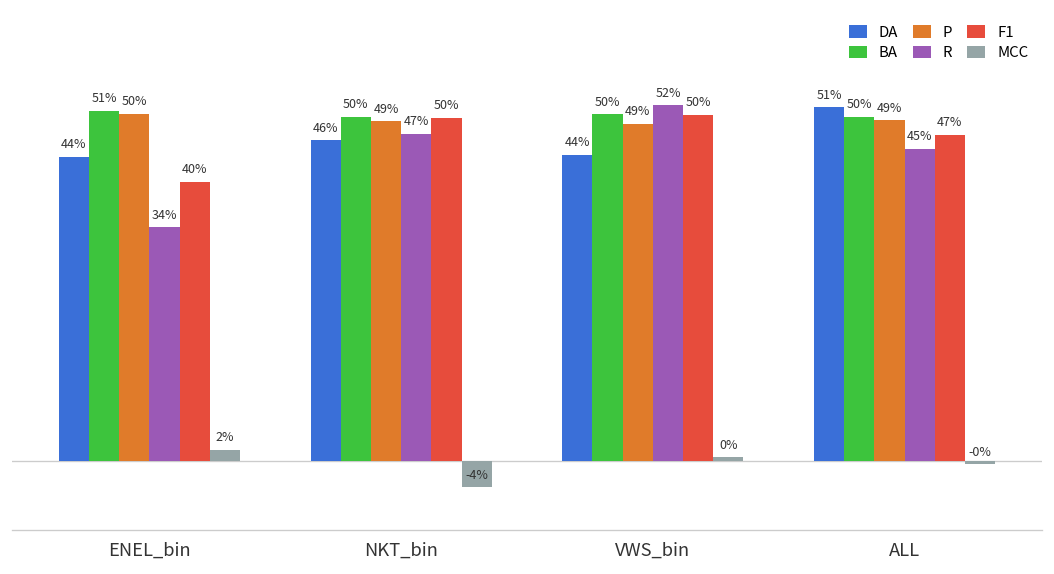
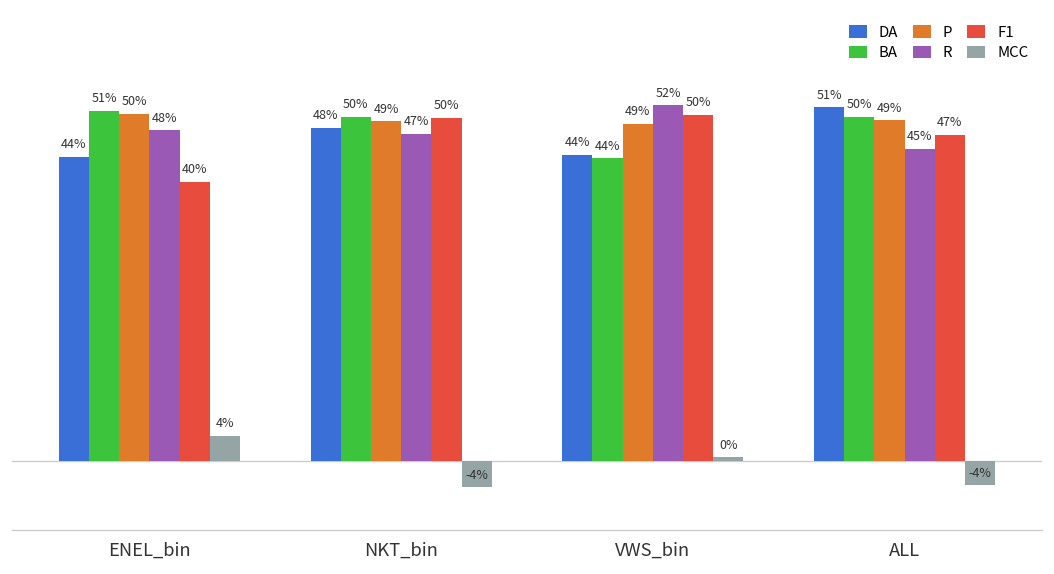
  {
    "DA": {
      "ENEL_bin": "44%",
-     "NKT_bin": "46%",
+     "NKT_bin": "48%",
      "VWS_bin": "44%",
      "ALL": "51%"
    },
    "BA": {
      "ENEL_bin": "51%",
      "NKT_bin": "50%",
-     "VWS_bin": "50%",
+     "VWS_bin": "44%",
      "ALL": "50%"
    },
    "R": {
-     "ENEL_bin": "34%",
+     "ENEL_bin": "48%",
      "NKT_bin": "47%",
      "VWS_bin": "52%",
      "ALL": "45%"
    },
    "MCC": {
-     "ENEL_bin": "2%",
+     "ENEL_bin": "4%",
      "NKT_bin": "-4%",
      "VWS_bin": "0%",
-     "ALL": "-0%"
+     "ALL": "-4%"
    }
  }
